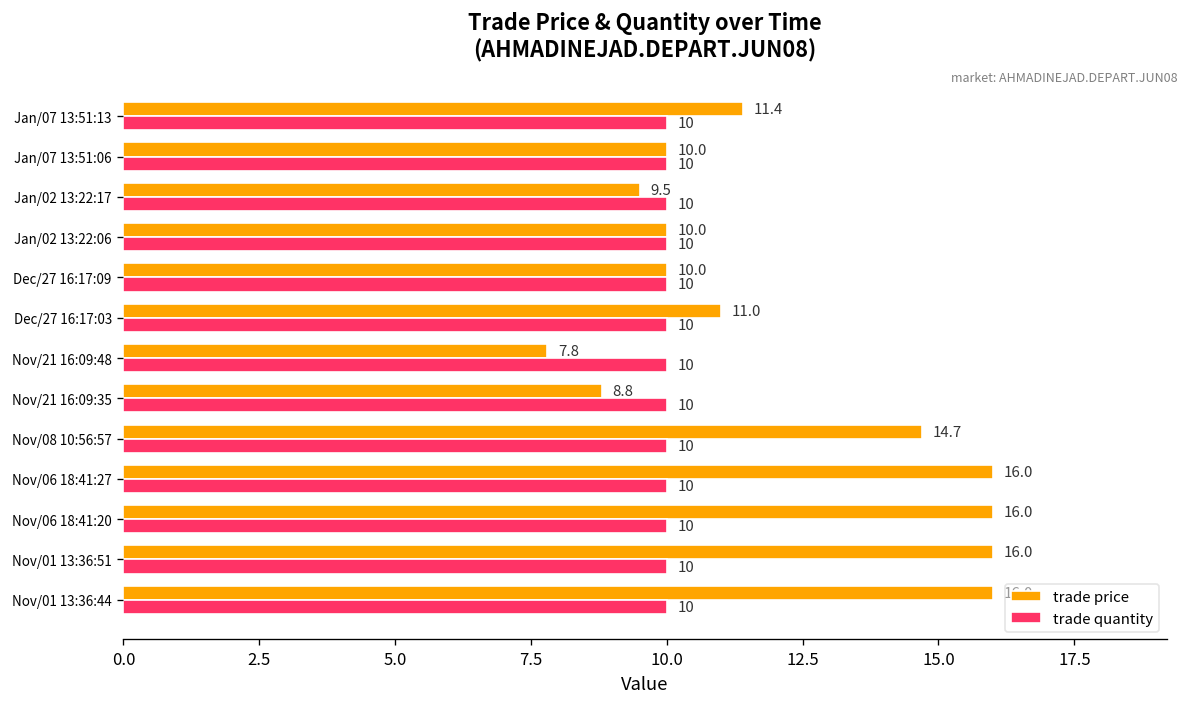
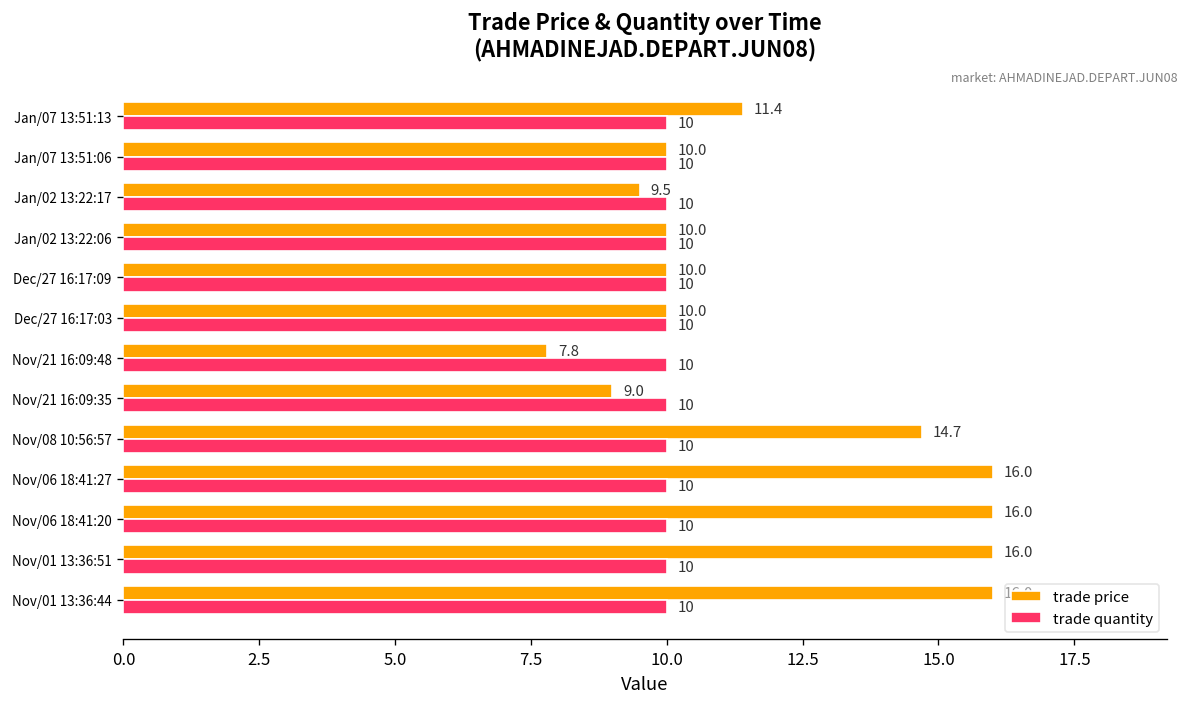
  {
    "trade price": {
      "Jan/07 13:51:13": 11.4,
      "Jan/07 13:51:06": 10.0,
      "Jan/02 13:22:17": 9.5,
      "Jan/02 13:22:06": 10.0,
      "Dec/27 16:17:09": 10.0,
-     "Dec/27 16:17:03": 11.0,
+     "Dec/27 16:17:03": 10.0,
      "Nov/21 16:09:48": 7.8,
-     "Nov/21 16:09:35": 8.8,
+     "Nov/21 16:09:35": 9.0,
      "Nov/08 10:56:57": 14.7,
      "Nov/06 18:41:27": 16.0,
      "Nov/06 18:41:20": 16.0,
      "Nov/01 13:36:51": 16.0
    },
    "trade quantity": {
      "Jan/07 13:51:13": 10,
      "Jan/07 13:51:06": 10,
      "Jan/02 13:22:17": 10,
      "Jan/02 13:22:06": 10,
      "Dec/27 16:17:09": 10,
      "Dec/27 16:17:03": 10,
      "Nov/21 16:09:48": 10,
      "Nov/21 16:09:35": 10,
      "Nov/08 10:56:57": 10,
      "Nov/06 18:41:27": 10,
      "Nov/06 18:41:20": 10,
      "Nov/01 13:36:51": 10,
      "Nov/01 13:36:44": 10
    }
  }
